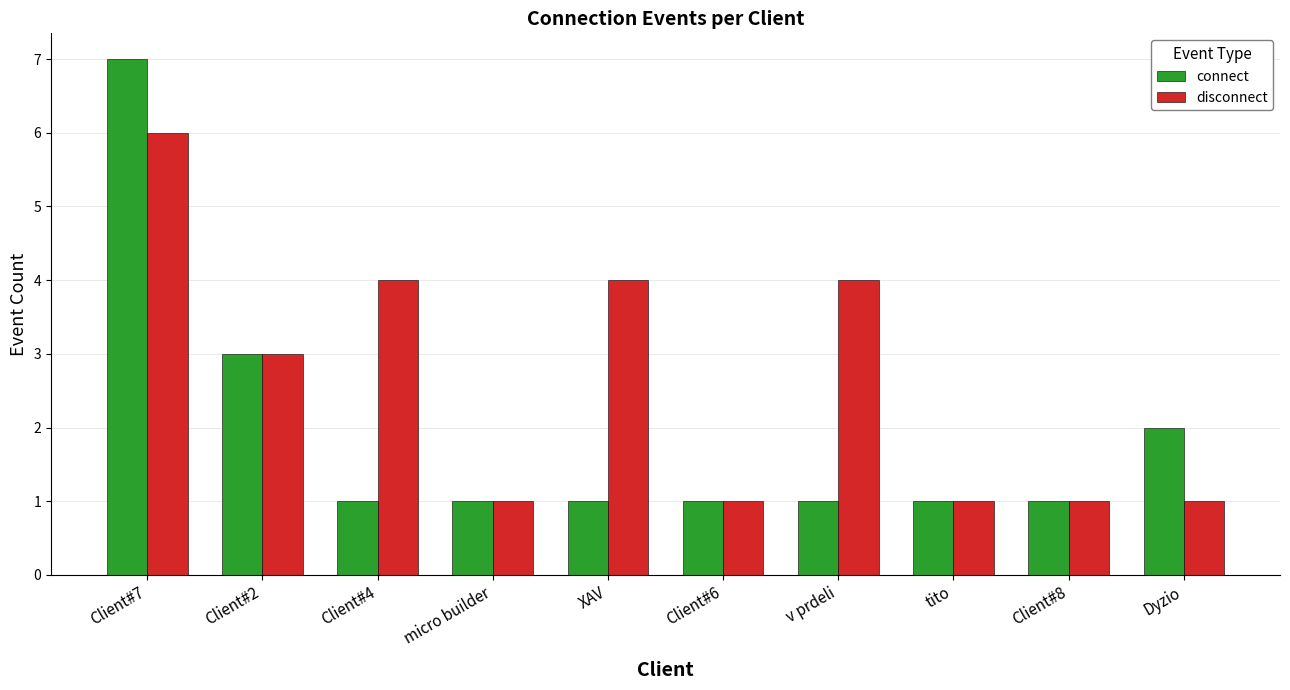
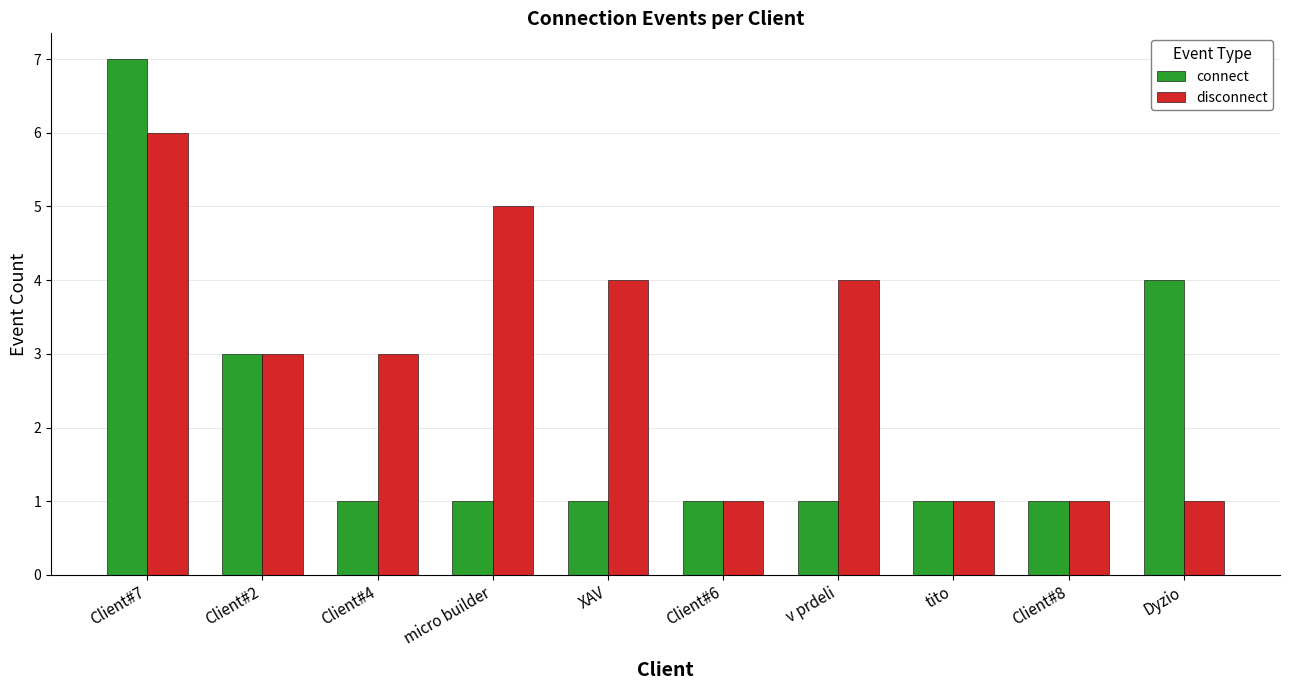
  {
    "connect": {
      "Client#7": 7,
      "Client#2": 3,
      "Client#4": 1,
      "micro builder": 1,
      "XAV": 1,
      "Client#6": 1,
      "v prdeli": 1,
      "tito": 1,
      "Client#8": 1,
-     "Dyzio": 2
+     "Dyzio": 4
    },
    "disconnect": {
      "Client#7": 6,
      "Client#2": 3,
-     "Client#4": 4,
-     "micro builder": 1,
+     "Client#4": 3,
+     "micro builder": 5,
      "XAV": 4,
      "Client#6": 1,
      "v prdeli": 4,
      "tito": 1,
      "Client#8": 1,
      "Dyzio": 1
    }
  }
